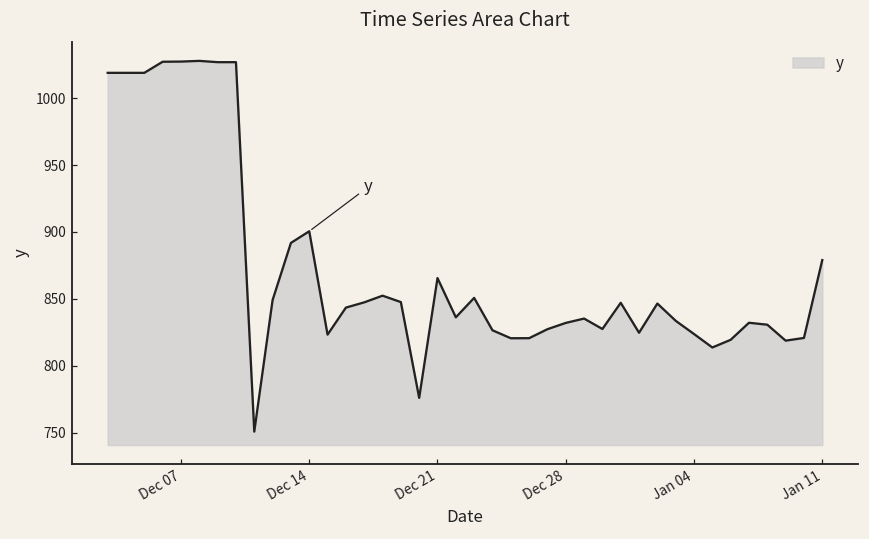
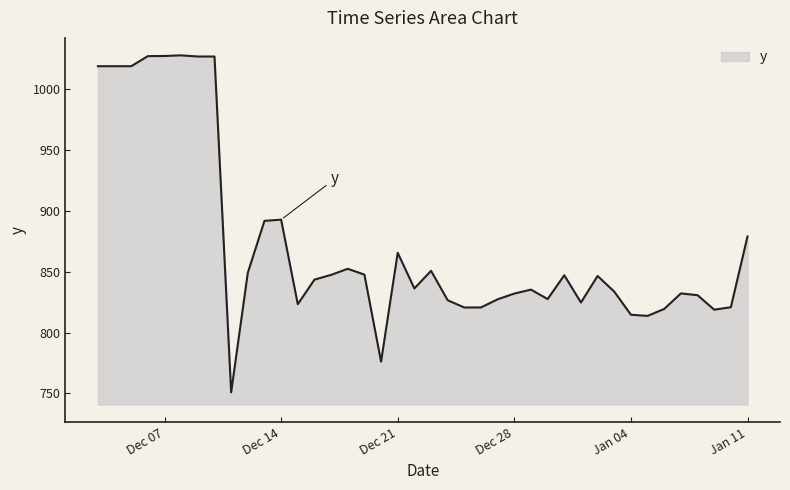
  {
    "Dec 07": 1027,
-   "Dec 14": 901,
+   "Dec 14": 893,
    "Dec 21": 866,
    "Dec 28": 832,
-   "Jan 04": 824,
+   "Jan 04": 815,
    "Jan 11": 879
  }
